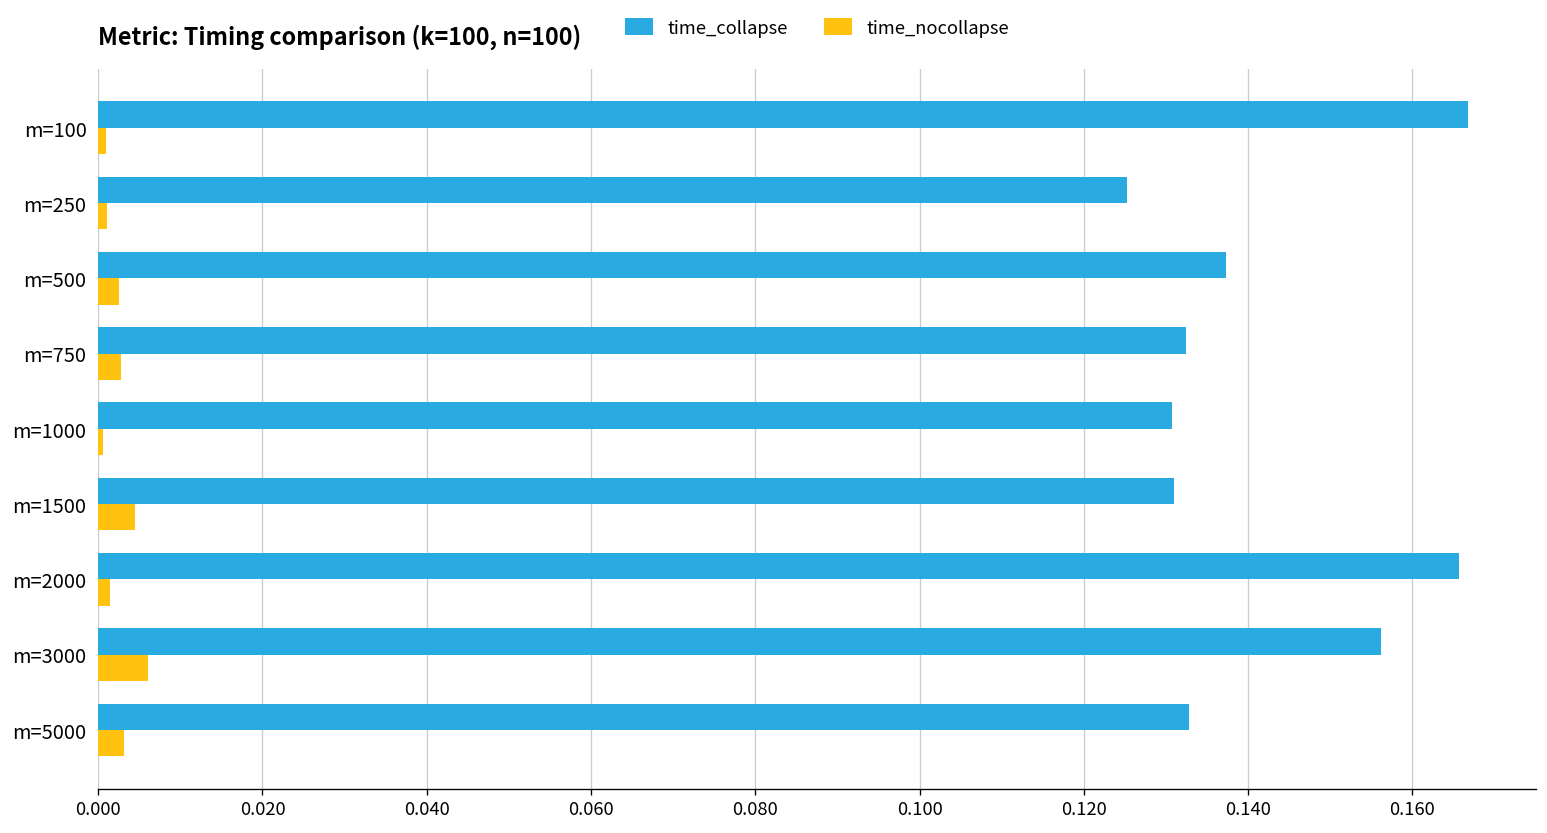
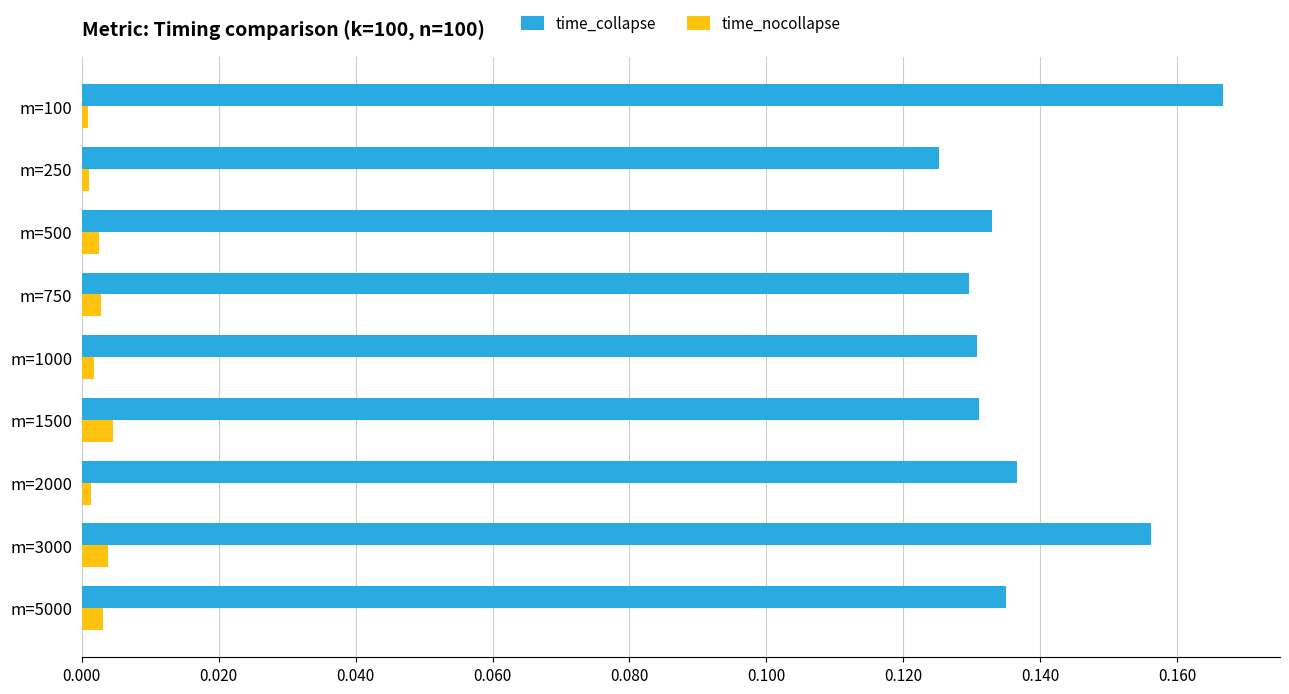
  {
    "time_collapse": {
      "m=100": 0.167,
      "m=250": 0.125,
-     "m=500": 0.137,
-     "m=750": 0.132,
+     "m=500": 0.133,
+     "m=750": 0.130,
      "m=1000": 0.131,
      "m=1500": 0.131,
-     "m=2000": 0.166,
+     "m=2000": 0.137,
      "m=3000": 0.156,
-     "m=5000": 0.133
+     "m=5000": 0.135
    },
    "time_nocollapse": {
      "m=100": 0.001,
      "m=250": 0.001,
      "m=500": 0.003,
      "m=750": 0.003,
-     "m=1000": 0.001,
+     "m=1000": 0.002,
      "m=1500": 0.005,
      "m=2000": 0.001,
-     "m=3000": 0.006,
+     "m=3000": 0.004,
      "m=5000": 0.003
    }
  }
